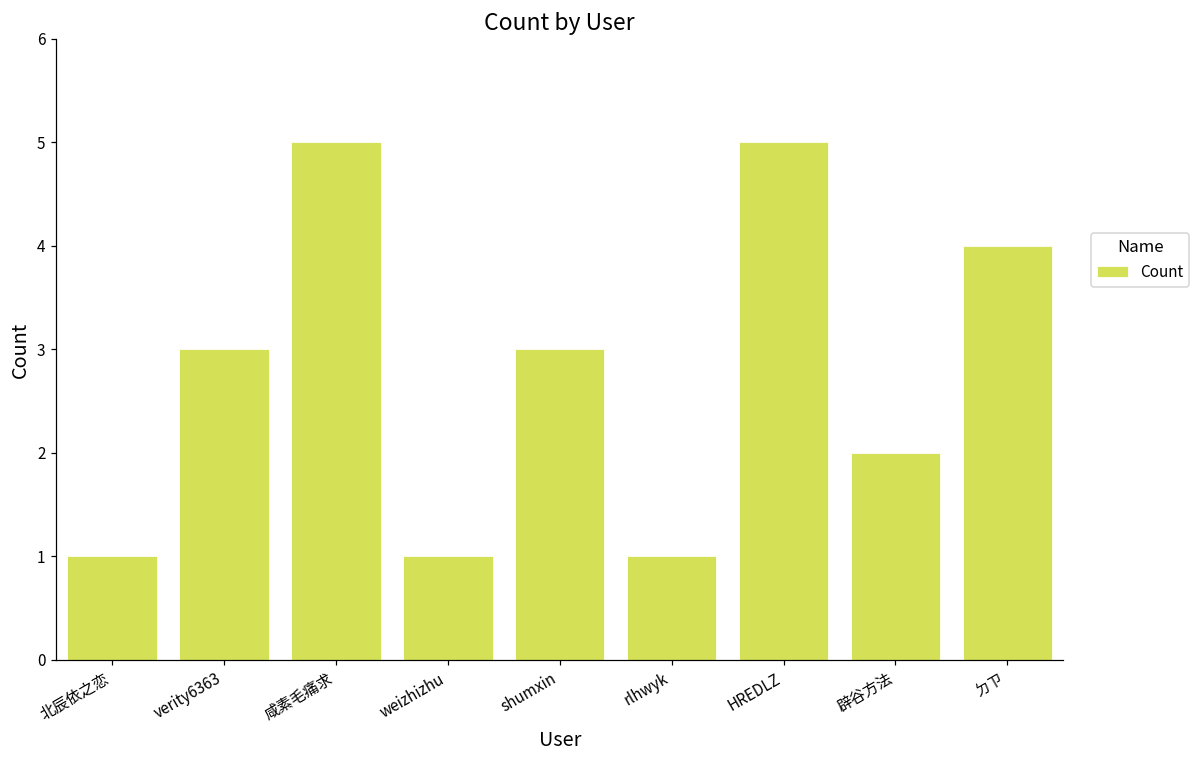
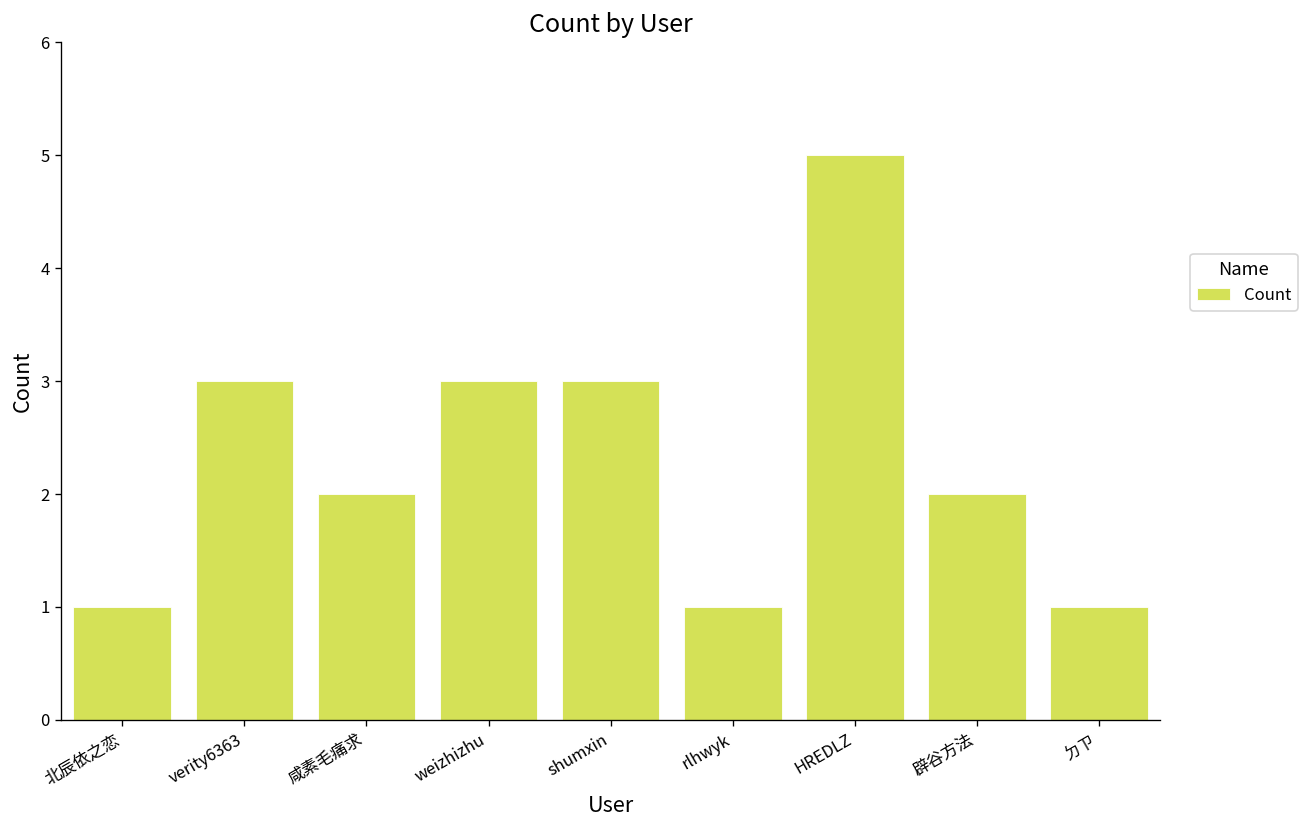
  {
    "北辰依之恋": 1,
    "verity6363": 3,
-   "咸素毛痛求": 5,
-   "weizhizhu": 1,
+   "咸素毛痛求": 2,
+   "weizhizhu": 3,
    "shumxin": 3,
    "rlhwyk": 1,
    "HREDLZ": 5,
    "辟谷方法": 2,
-   "ㄉㄗ": 4
+   "ㄉㄗ": 1
  }
